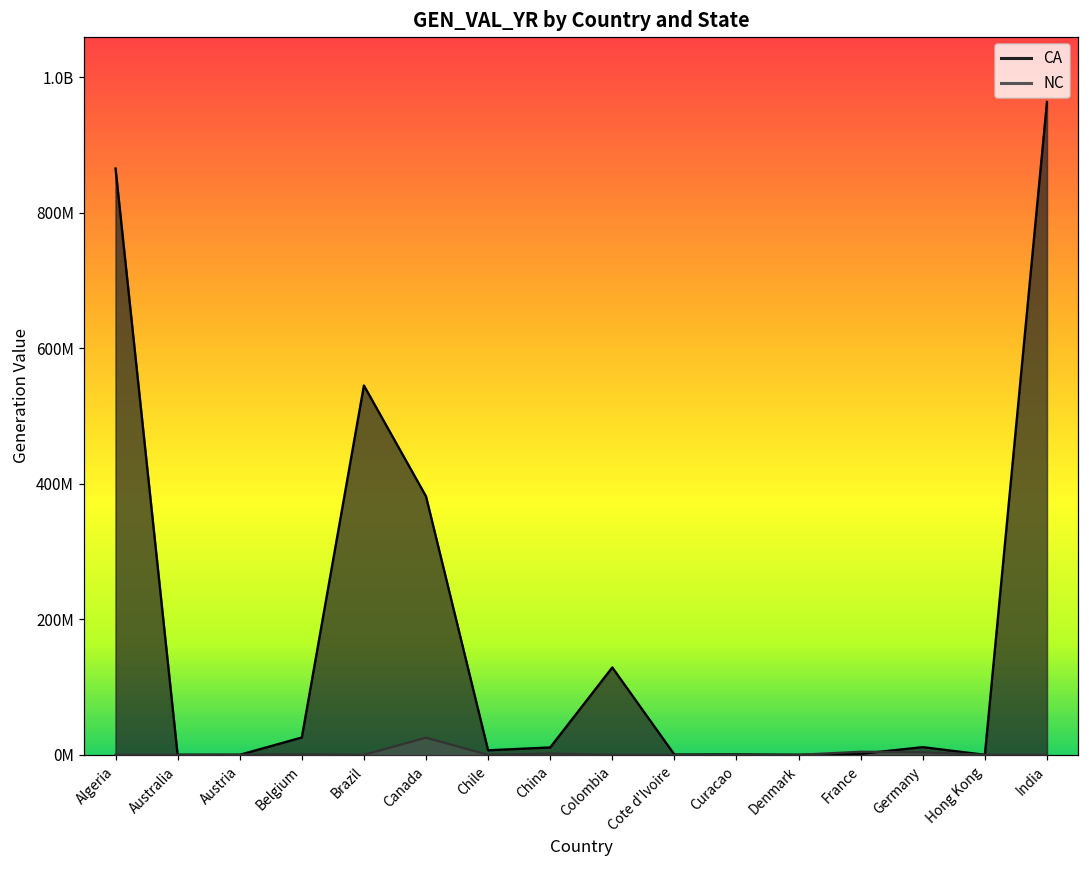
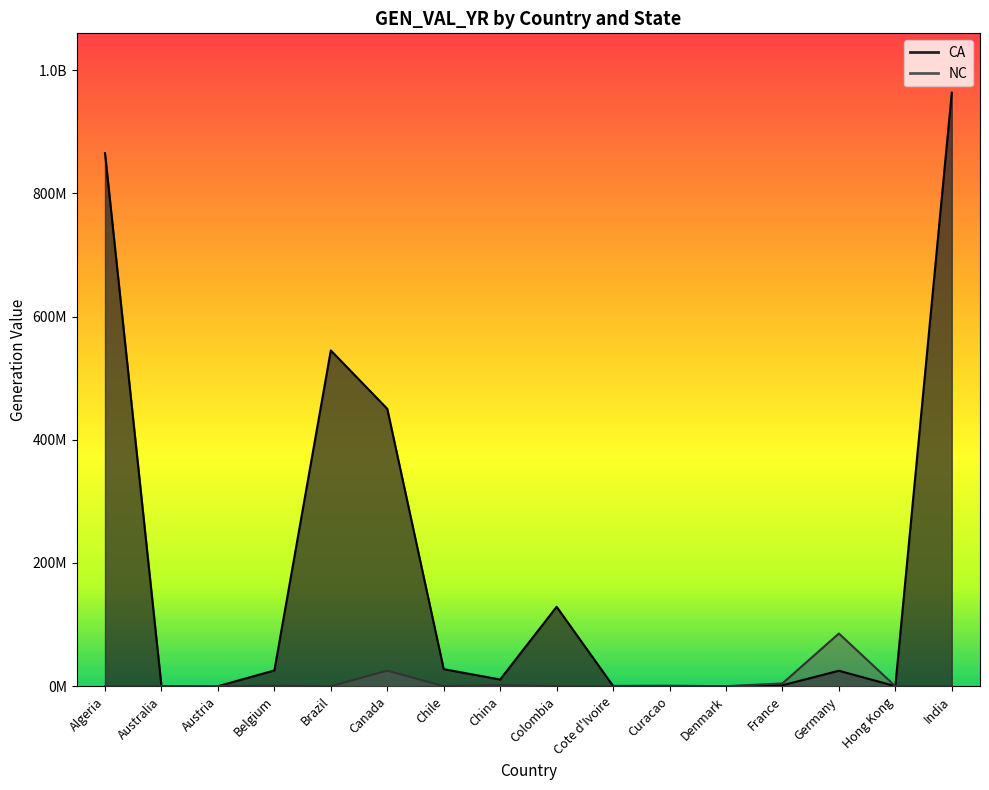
  {
    "CA": {
      "Algeria": 870000000,
      "Belgium": 30000000,
      "Brazil": 540000000,
-     "Canada": 380000000,
-     "Chile": 10000000,
+     "Canada": 450000000,
+     "Chile": 30000000,
      "China": 10000000,
      "Colombia": 130000000,
-     "Germany": 10000000,
+     "Germany": 30000000,
      "India": 960000000
    },
    "NC": {
      "Algeria": 0,
      "Belgium": 0,
      "Brazil": 0,
      "Canada": 30000000,
      "Chile": 0,
      "China": 0,
      "Colombia": 0,
-     "Germany": 0,
+     "Germany": 90000000,
      "India": 0
    }
  }
